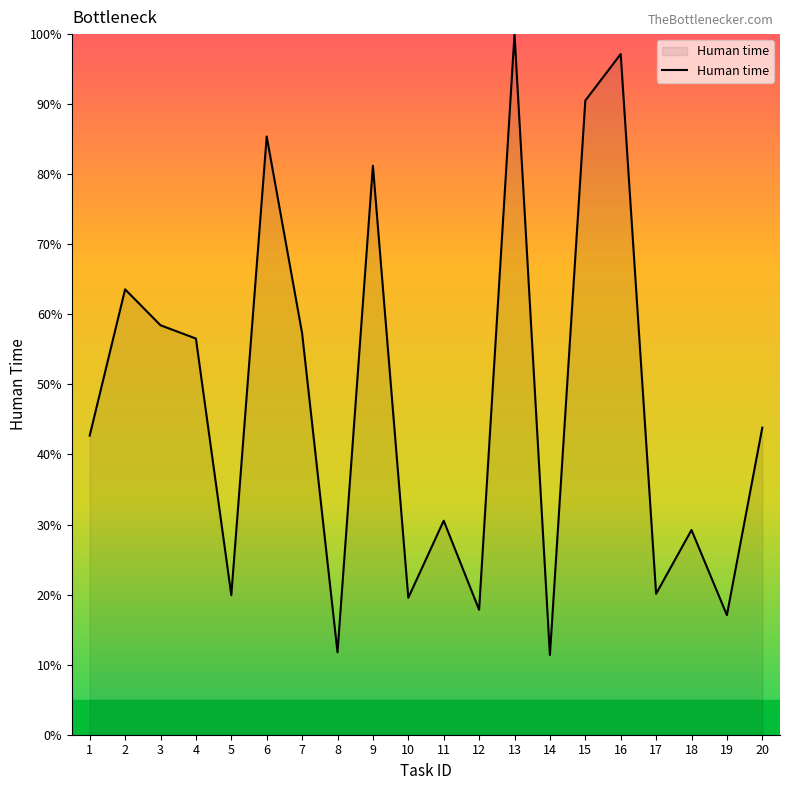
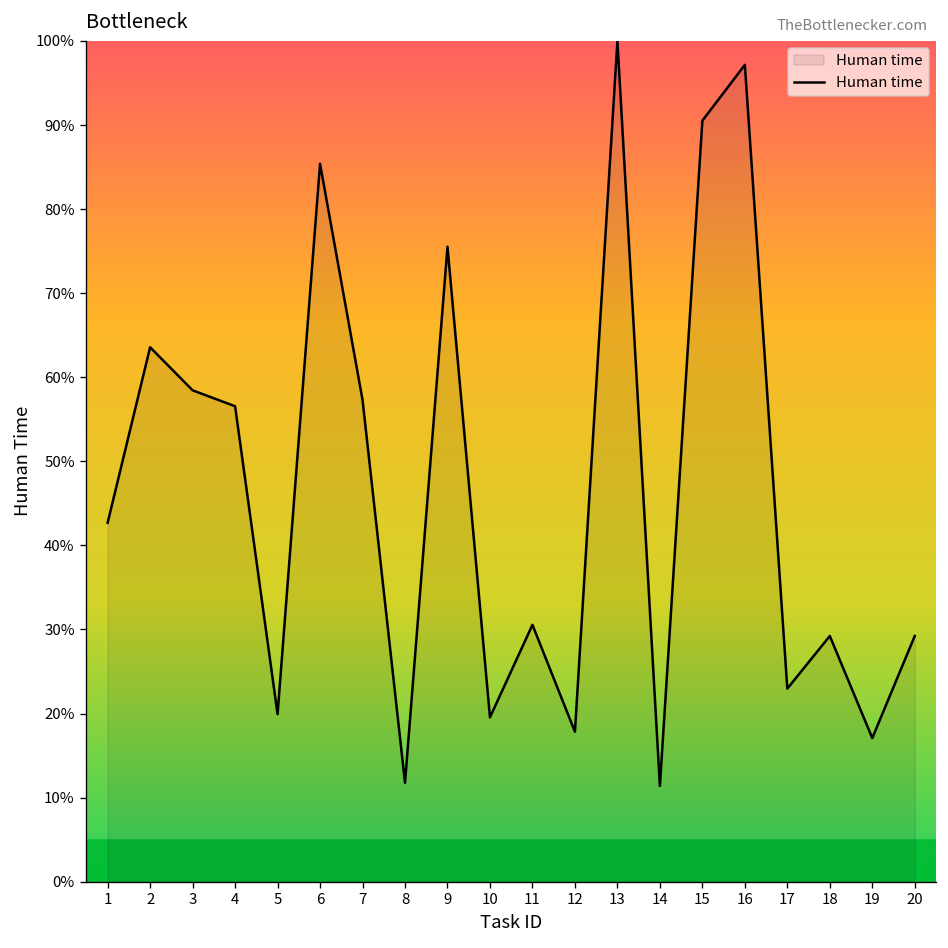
  {
    "1": "43%",
    "2": "64%",
    "3": "58%",
    "4": "57%",
    "5": "20%",
    "6": "85%",
    "7": "57%",
    "8": "12%",
-   "9": "81%",
+   "9": "76%",
    "10": "20%",
    "11": "31%",
    "12": "18%",
    "13": "100%",
    "14": "11%",
    "15": "91%",
    "16": "97%",
-   "17": "20%",
+   "17": "23%",
    "18": "29%",
    "19": "17%",
-   "20": "44%"
+   "20": "29%"
  }
